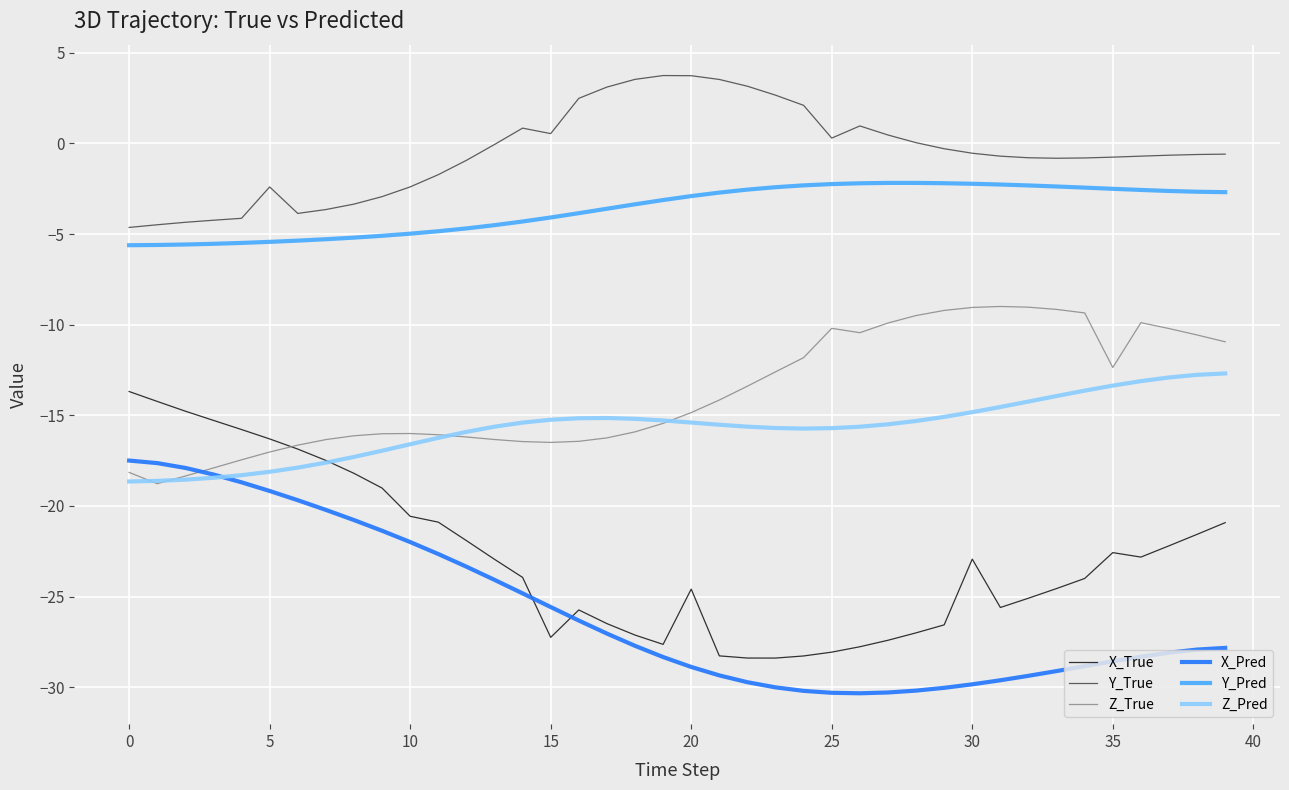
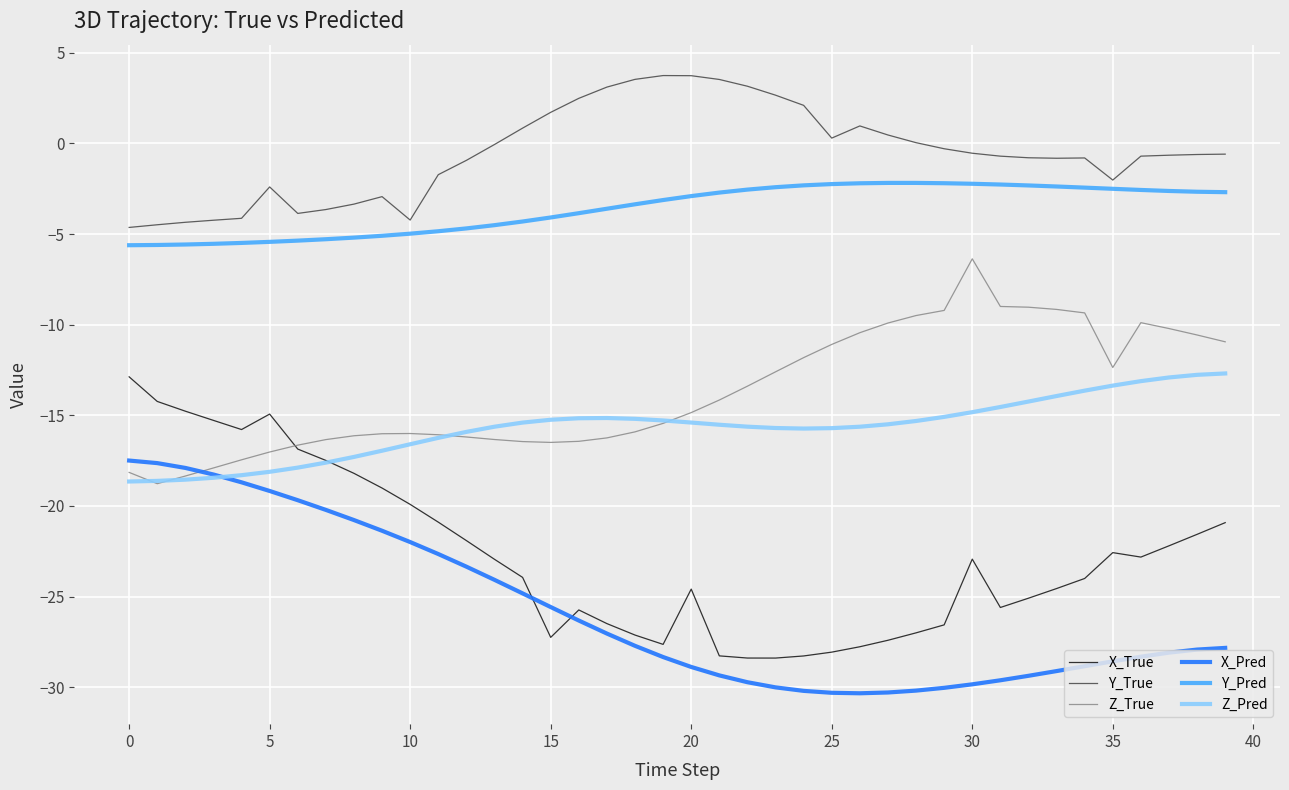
  {
    "X_True": {
-     "0": -13.7,
-     "5": -16.3,
-     "10": -20.6,
+     "0": -12.9,
+     "5": -14.9,
+     "10": -19.9,
      "15": -27.2,
      "20": -24.6,
      "25": -28.1,
      "30": -22.9,
      "35": -22.6
    },
    "Y_True": {
      "0": -4.6,
      "5": -2.4,
-     "10": -2.4,
-     "15": 0.5,
+     "10": -4.2,
+     "15": 1.7,
      "20": 3.7,
      "25": 0.3,
      "30": -0.5,
-     "35": -0.8
+     "35": -2.0
    },
    "Z_True": {
      "0": -18.1,
      "5": -17.0,
      "10": -16.0,
      "15": -16.5,
      "20": -14.8,
-     "25": -10.2,
-     "30": -9.0,
+     "25": -11.1,
+     "30": -6.4,
      "35": -12.4
    },
    "X_Pred": {
      "0": -17.5,
      "5": -19.2,
      "10": -22.0,
      "15": -25.6,
      "20": -28.9,
      "25": -30.3,
      "30": -29.8
    },
    "Y_Pred": {
      "0": -5.6,
      "5": -5.4,
      "10": -5.0,
      "15": -4.1,
      "20": -2.9,
      "25": -2.2,
      "30": -2.2,
      "35": -2.5
    },
    "Z_Pred": {
      "0": -18.6,
      "5": -18.1,
      "10": -16.6,
      "15": -15.2,
      "20": -15.4,
      "25": -15.7,
      "30": -14.8,
      "35": -13.4
    }
  }
